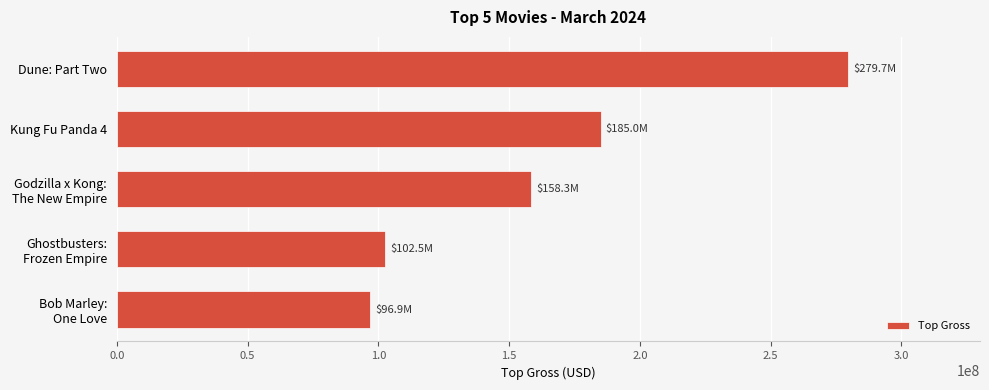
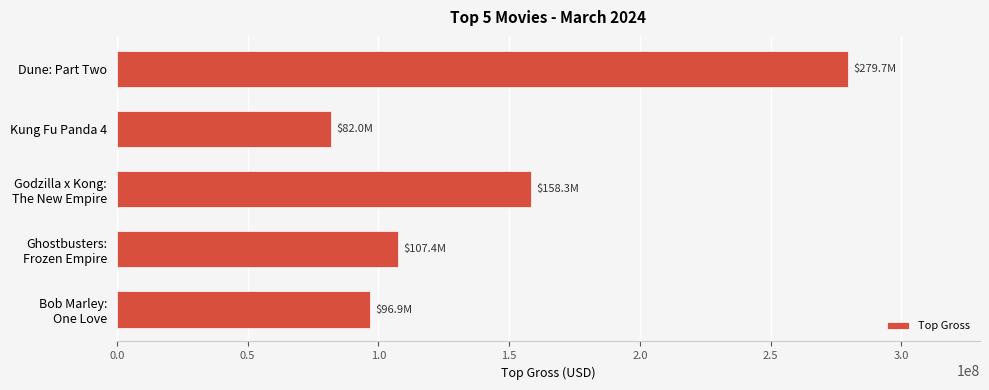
  {
    "Dune: Part Two": "$279.7M",
-   "Kung Fu Panda 4": "$185.0M",
+   "Kung Fu Panda 4": "$82.0M",
    "Godzilla x Kong: The New Empire": "$158.3M",
-   "Ghostbusters: Frozen Empire": "$102.5M",
+   "Ghostbusters: Frozen Empire": "$107.4M",
    "Bob Marley: One Love": "$96.9M"
  }
